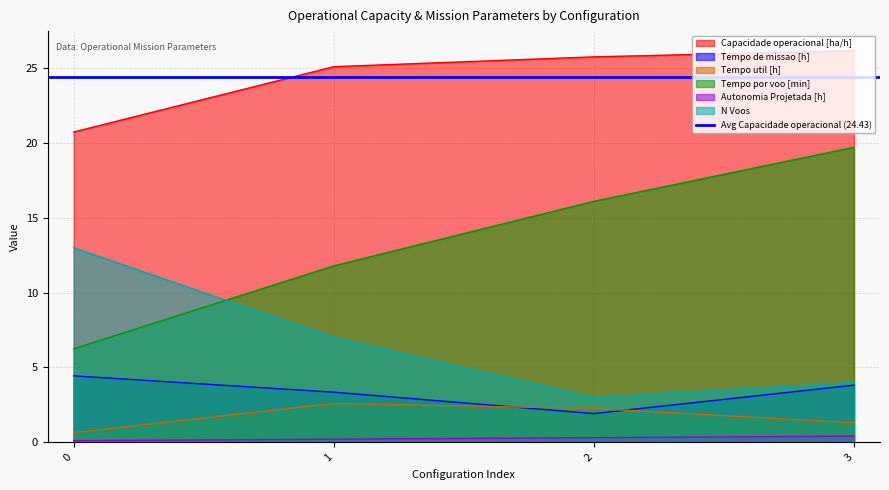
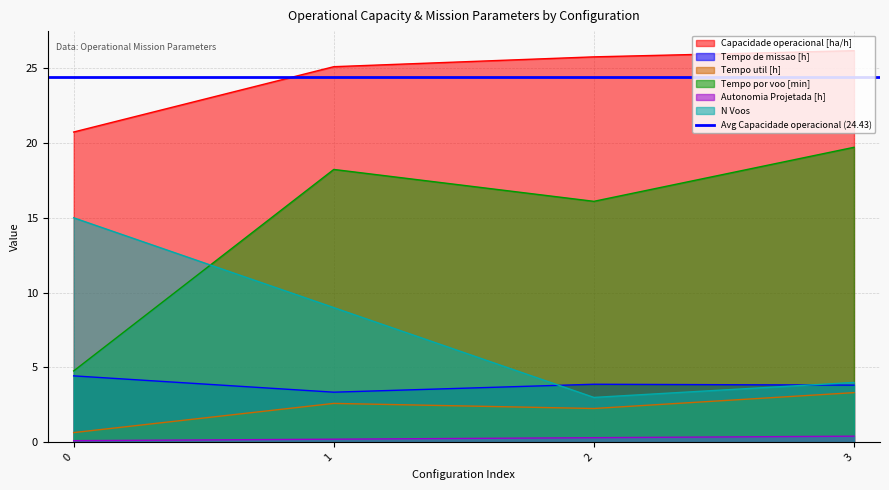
  {
    "Capacidade operacional [ha/h]": {
      "0": 20.7,
      "1": 25.1,
      "2": 25.8
    },
    "Tempo de missao [h]": {
      "0": 4.4,
      "1": 3.4,
-     "2": 1.9,
+     "2": 3.9,
      "3": 3.8
    },
    "Tempo util [h]": {
      "0": 0.7,
      "1": 2.6,
      "2": 2.3,
-     "3": 1.3
+     "3": 3.3
    },
    "Tempo por voo [min]": {
-     "0": 6.3,
-     "1": 11.8,
+     "0": 4.8,
+     "1": 18.2,
      "2": 16.1,
      "3": 19.7
    },
    "Autonomia Projetada [h]": {
      "0": 0.1,
      "1": 0.2,
      "2": 0.3,
      "3": 0.4
    },
    "N Voos": {
-     "0": 13,
-     "1": 7,
+     "0": 15,
+     "1": 9,
      "2": 3,
      "3": 4
    }
  }
